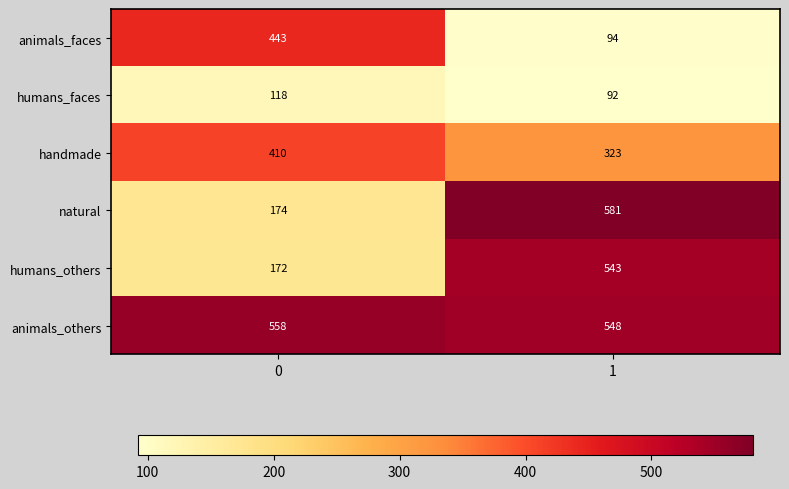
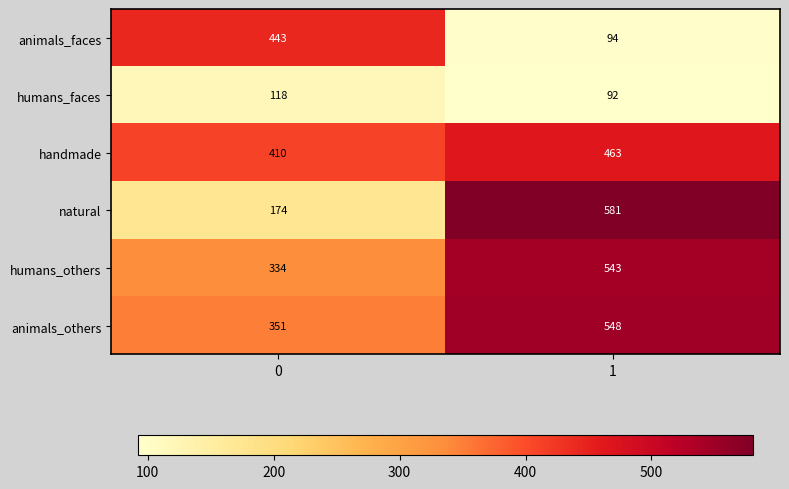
  {
    "animals_faces": {
      "0": 443,
      "1": 94
    },
    "humans_faces": {
      "0": 118,
      "1": 92
    },
    "handmade": {
      "0": 410,
-     "1": 323
+     "1": 463
    },
    "natural": {
      "0": 174,
      "1": 581
    },
    "humans_others": {
-     "0": 172,
+     "0": 334,
      "1": 543
    },
    "animals_others": {
-     "0": 558,
+     "0": 351,
      "1": 548
    }
  }
